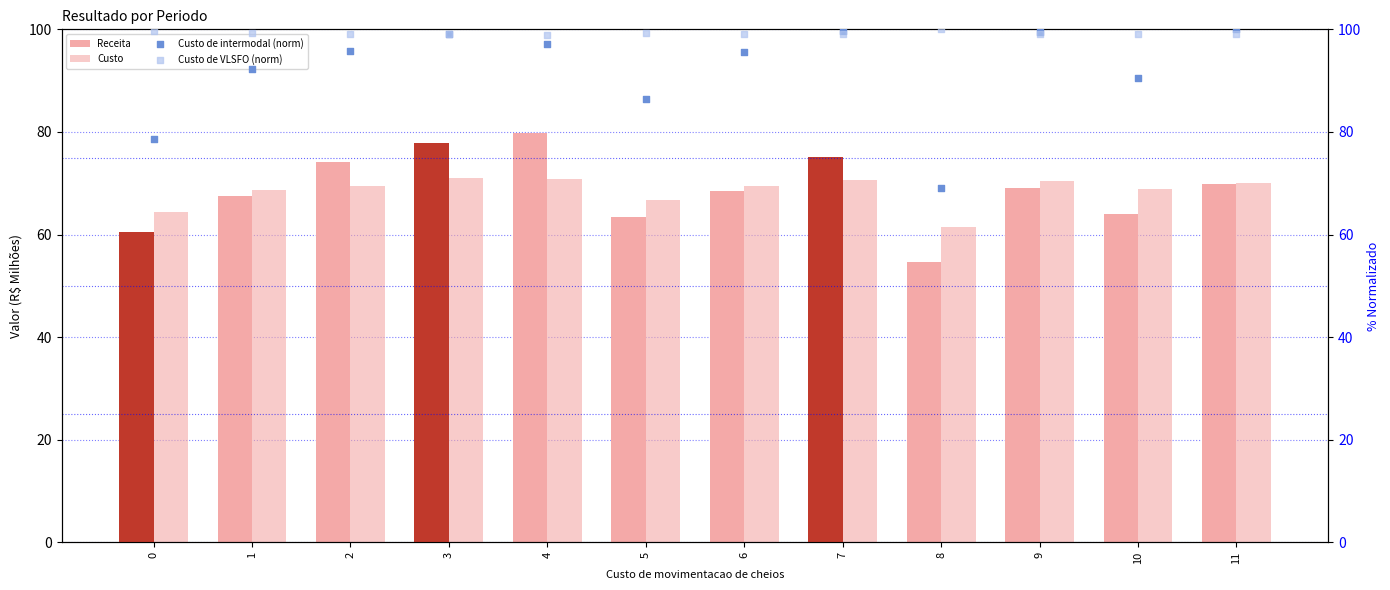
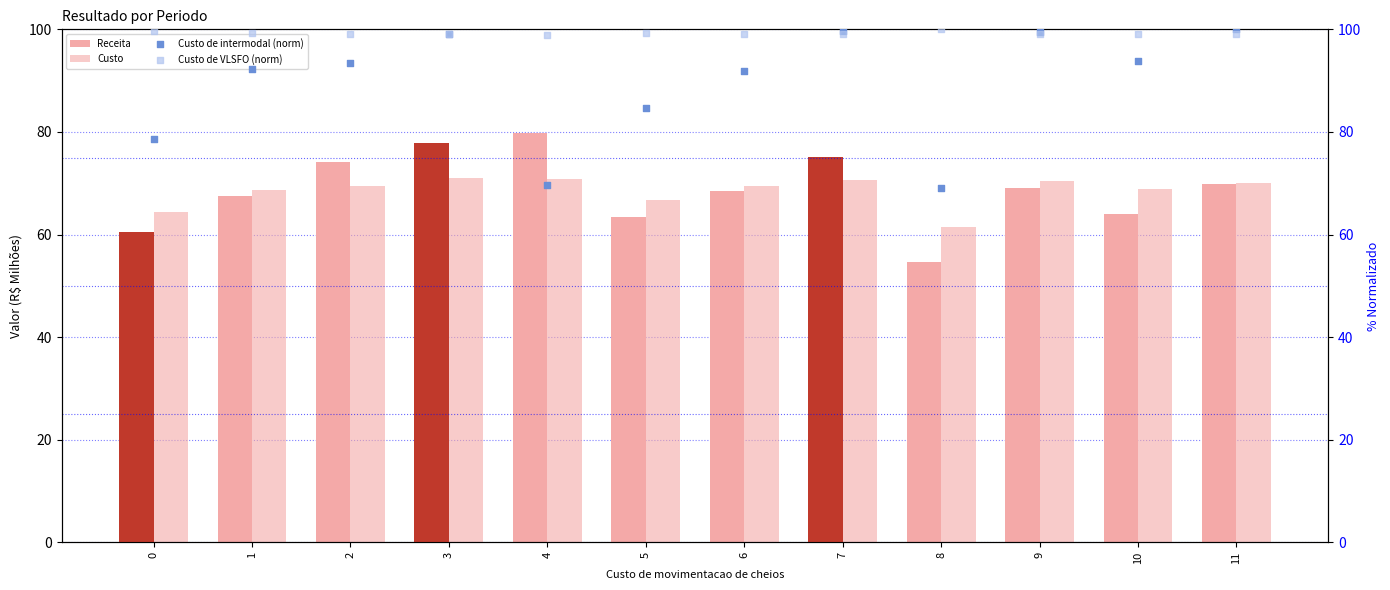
  {
    "Custo de intermodal (norm)": {
-     "2": 96,
-     "4": 97,
-     "5": 86,
-     "6": 96,
-     "10": 91
+     "2": 93,
+     "4": 70,
+     "5": 85,
+     "6": 92,
+     "10": 94
    }
  }
